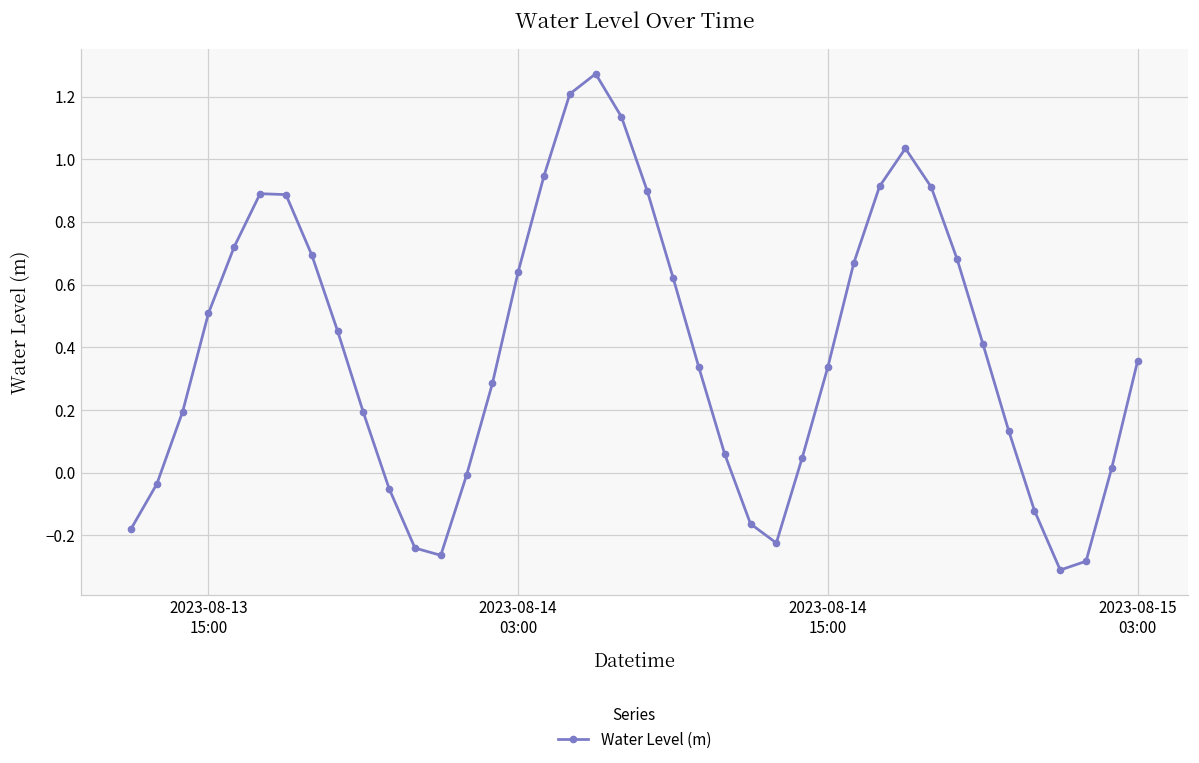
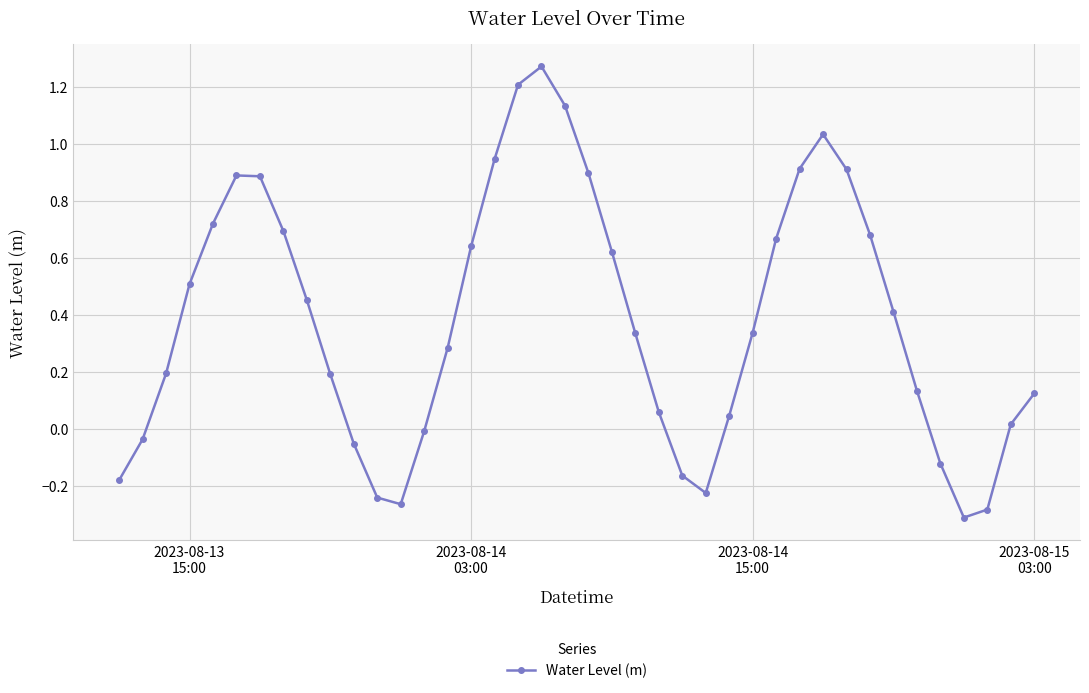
  {
    "2023-08-13 15:00": 0.51,
    "2023-08-14 03:00": 0.64,
    "2023-08-14 15:00": 0.34,
-   "2023-08-15 03:00": 0.36
+   "2023-08-15 03:00": 0.12
  }
